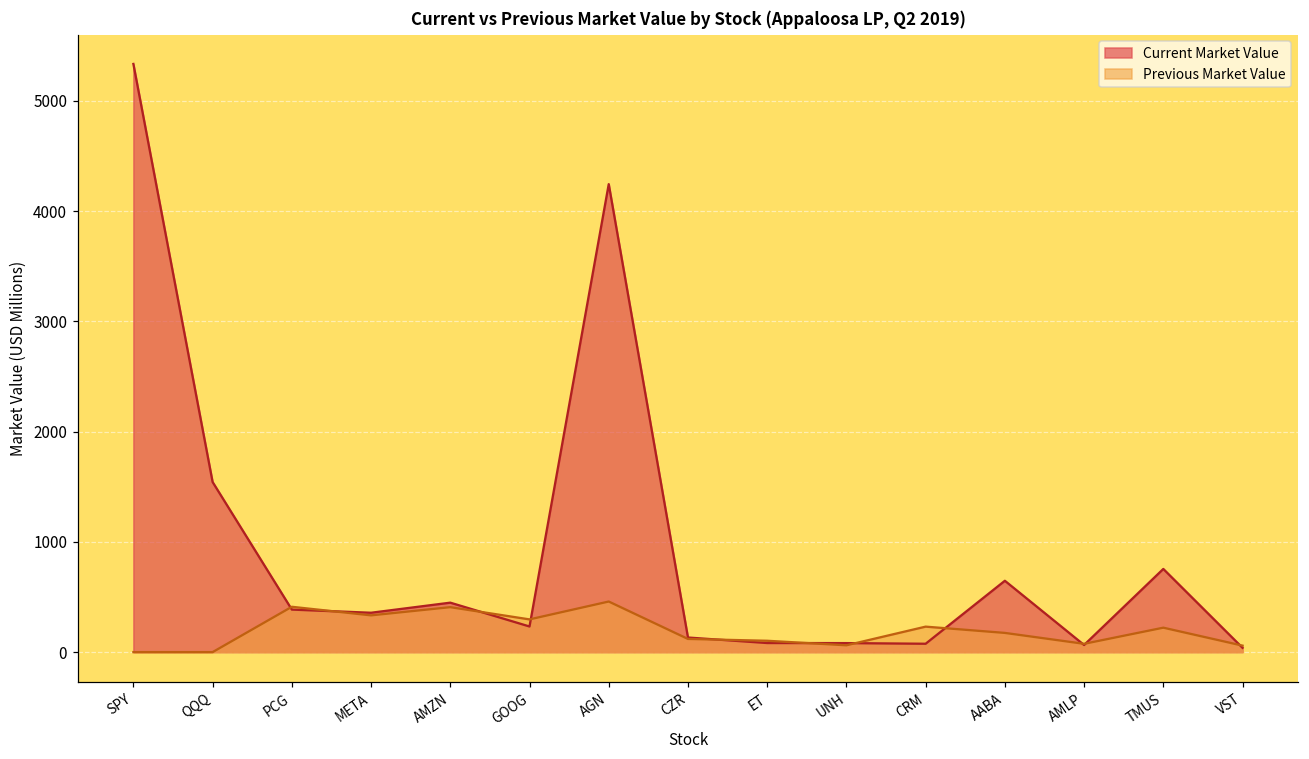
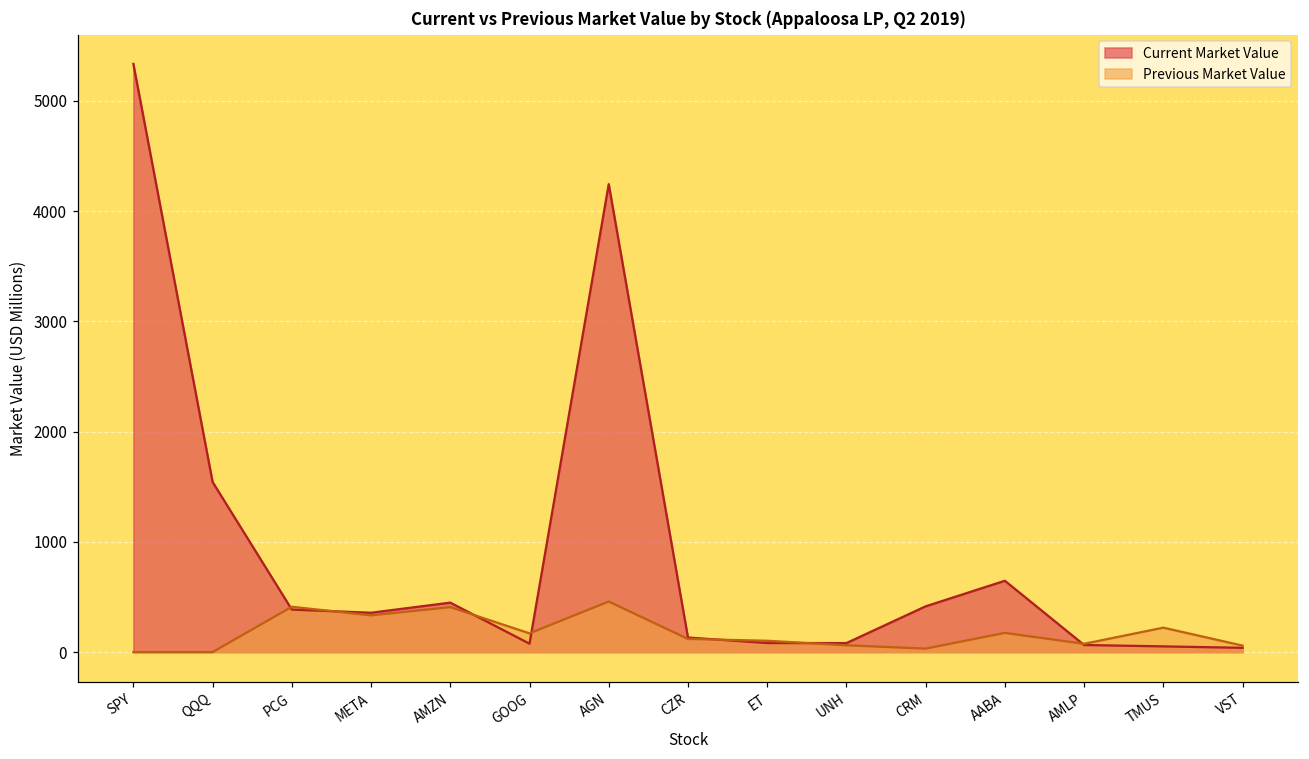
  {
    "Current Market Value": {
      "SPY": 5330,
      "QQQ": 1540,
      "PCG": 390,
      "AMZN": 450,
-     "GOOG": 230,
+     "GOOG": 80,
      "AGN": 4240,
-     "CRM": 80,
+     "CRM": 420,
      "AABA": 650,
-     "TMUS": 750
+     "TMUS": 50
    },
    "Previous Market Value": {
      "SPY": 0,
      "QQQ": 0,
      "PCG": 410,
      "AMZN": 410,
-     "GOOG": 300,
+     "GOOG": 170,
      "AGN": 460,
-     "CRM": 230,
+     "CRM": 30,
      "AABA": 170,
      "TMUS": 220
    }
  }
